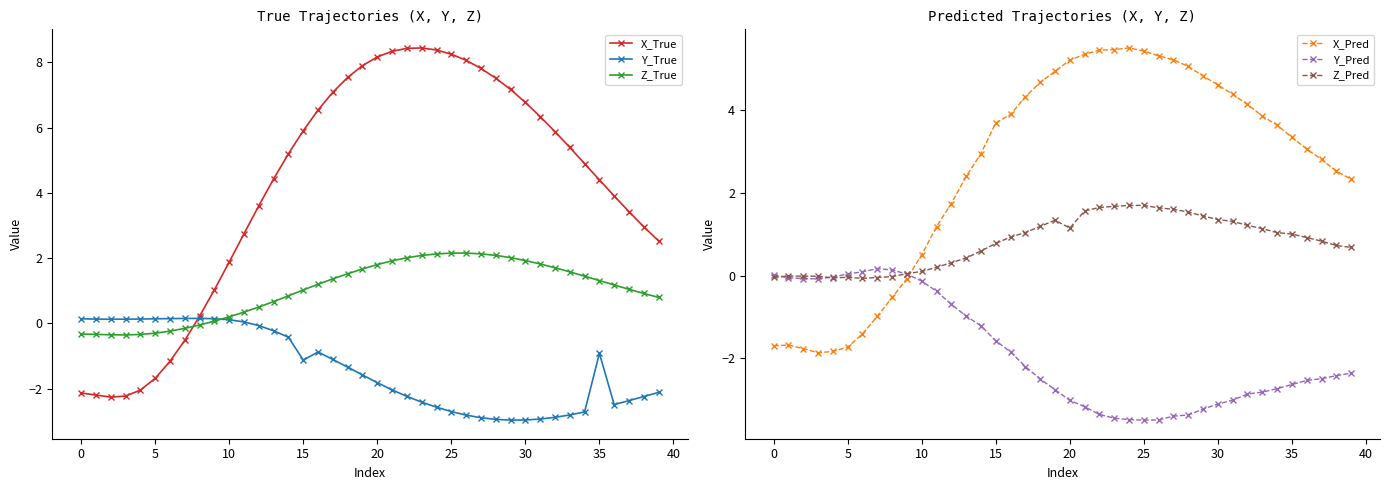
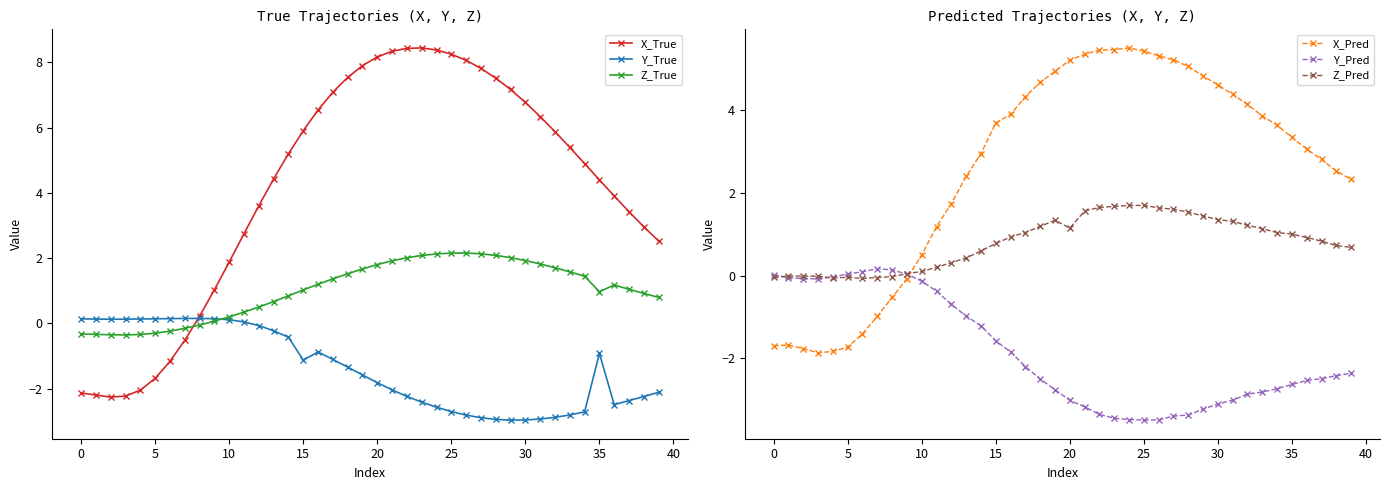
  {
    "True Trajectories (X, Y, Z)": {
      "X_True": {
        "0": -2.1,
        "5": -1.7,
        "10": 1.9,
        "15": 5.9,
        "20": 8.2,
        "25": 8.3,
        "30": 6.8,
        "35": 4.4
      },
      "Y_True": {
        "0": 0.1,
        "5": 0.1,
        "10": 0.1,
        "15": -1.1,
        "20": -1.8,
        "25": -2.7,
        "30": -3.0,
        "35": -0.9
      },
      "Z_True": {
        "0": -0.3,
        "5": -0.3,
        "10": 0.2,
        "15": 1.0,
        "20": 1.8,
        "25": 2.2,
        "30": 1.9,
-       "35": 1.3
+       "35": 1.0
      }
    },
    "Predicted Trajectories (X, Y, Z)": {
      "X_Pred": {
        "0": -1.7,
        "5": -1.7,
        "10": 0.5,
        "15": 3.7,
        "20": 5.2,
        "25": 5.4,
        "30": 4.6,
        "35": 3.3
      },
      "Y_Pred": {
        "5": 0.0,
        "10": -0.1,
        "15": -1.6,
        "20": -3.0,
        "25": -3.5,
        "30": -3.1,
        "35": -2.6
      },
      "Z_Pred": {
        "5": 0.0,
        "10": 0.1,
        "15": 0.8,
        "20": 1.1,
        "25": 1.7,
        "30": 1.4,
        "35": 1.0
      }
    }
  }
